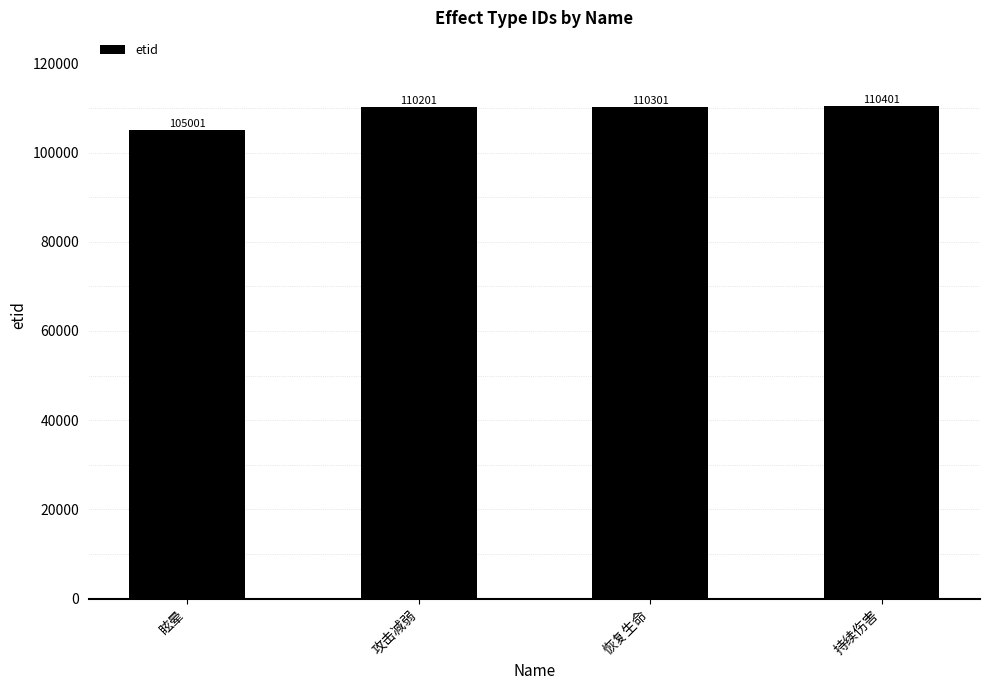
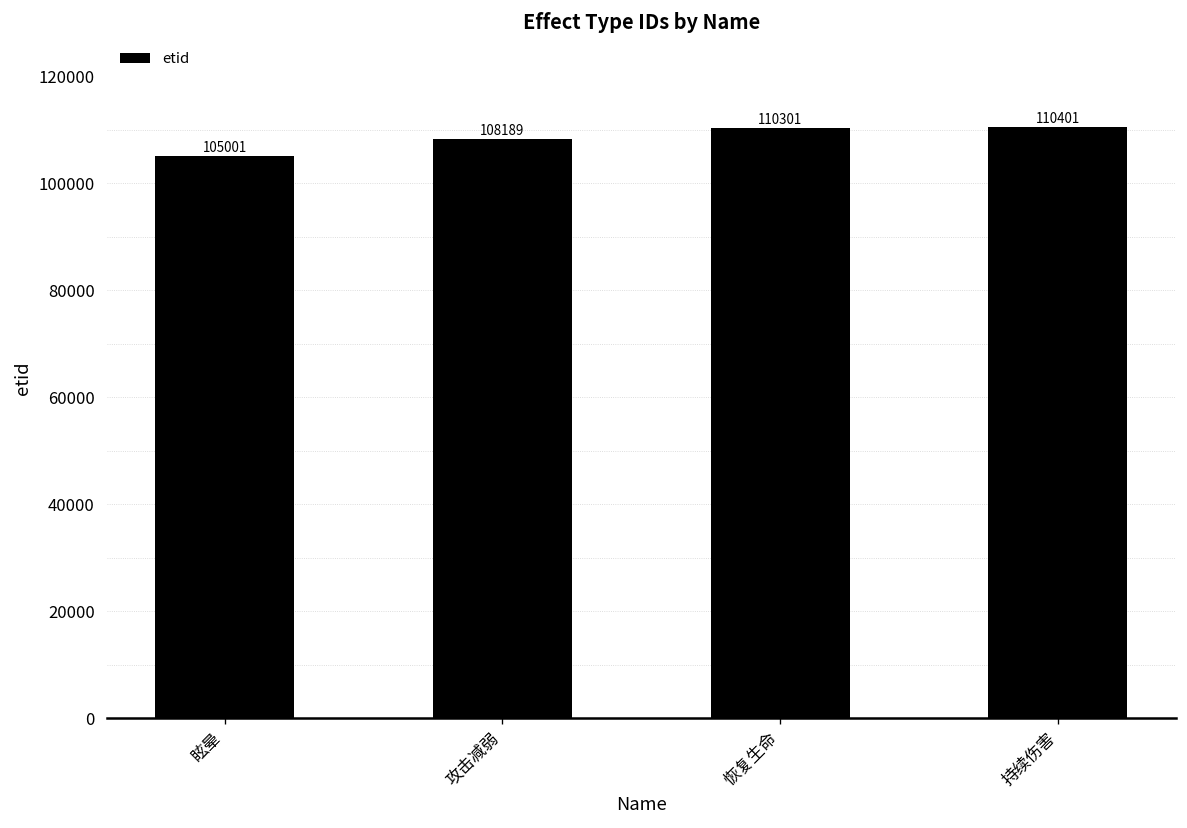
  {
    "眩晕": 105001,
-   "攻击减弱": 110201,
+   "攻击减弱": 108189,
    "恢复生命": 110301,
    "持续伤害": 110401
  }
